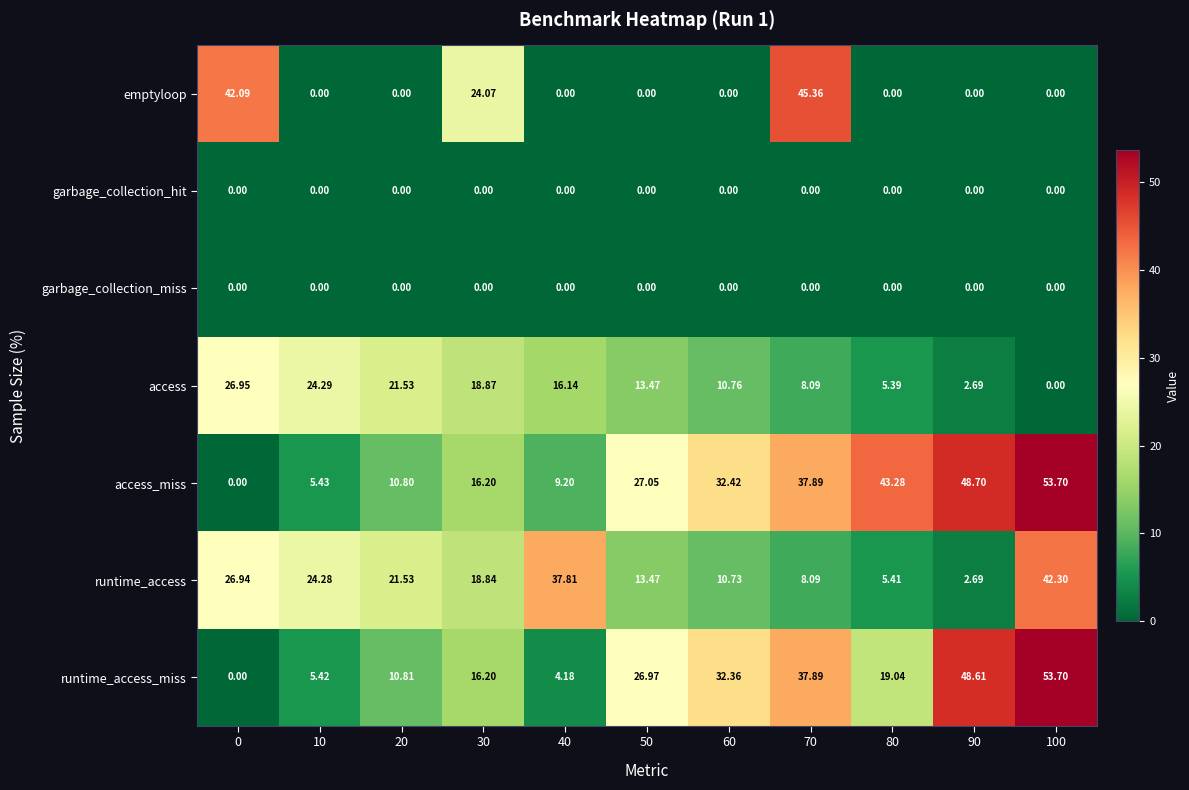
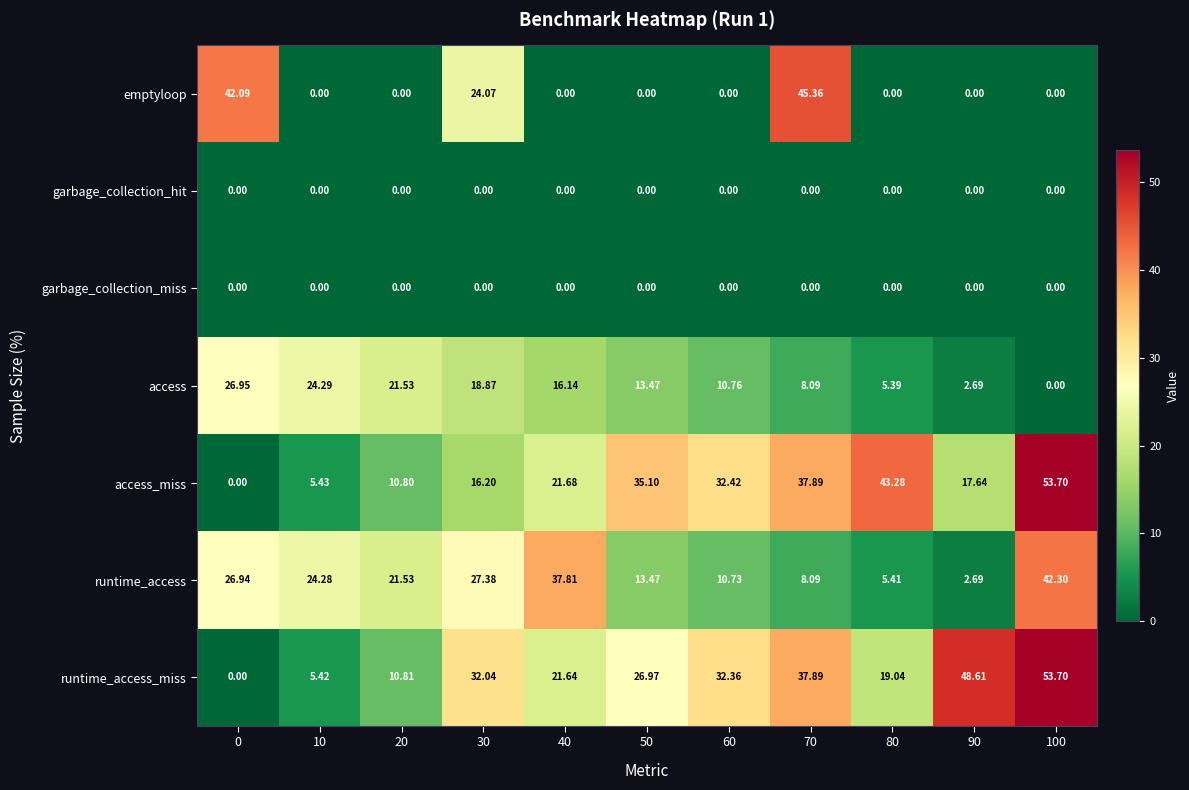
  {
    "emptyloop": {
      "0": 42.09,
      "10": 0.00,
      "20": 0.00,
      "30": 24.07,
      "40": 0.00,
      "50": 0.00,
      "60": 0.00,
      "70": 45.36,
      "80": 0.00,
      "90": 0.00,
      "100": 0.00
    },
    "garbage_collection_hit": {
      "0": 0.00,
      "10": 0.00,
      "20": 0.00,
      "30": 0.00,
      "40": 0.00,
      "50": 0.00,
      "60": 0.00,
      "70": 0.00,
      "80": 0.00,
      "90": 0.00,
      "100": 0.00
    },
    "garbage_collection_miss": {
      "0": 0.00,
      "10": 0.00,
      "20": 0.00,
      "30": 0.00,
      "40": 0.00,
      "50": 0.00,
      "60": 0.00,
      "70": 0.00,
      "80": 0.00,
      "90": 0.00,
      "100": 0.00
    },
    "access": {
      "0": 26.95,
      "10": 24.29,
      "20": 21.53,
      "30": 18.87,
      "40": 16.14,
      "50": 13.47,
      "60": 10.76,
      "70": 8.09,
      "80": 5.39,
      "90": 2.69,
      "100": 0.00
    },
    "access_miss": {
      "0": 0.00,
      "10": 5.43,
      "20": 10.80,
      "30": 16.20,
-     "40": 9.20,
-     "50": 27.05,
+     "40": 21.68,
+     "50": 35.10,
      "60": 32.42,
      "70": 37.89,
      "80": 43.28,
-     "90": 48.70,
+     "90": 17.64,
      "100": 53.70
    },
    "runtime_access": {
      "0": 26.94,
      "10": 24.28,
      "20": 21.53,
-     "30": 18.84,
+     "30": 27.38,
      "40": 37.81,
      "50": 13.47,
      "60": 10.73,
      "70": 8.09,
      "80": 5.41,
      "90": 2.69,
      "100": 42.30
    },
    "runtime_access_miss": {
      "0": 0.00,
      "10": 5.42,
      "20": 10.81,
-     "30": 16.20,
-     "40": 4.18,
+     "30": 32.04,
+     "40": 21.64,
      "50": 26.97,
      "60": 32.36,
      "70": 37.89,
      "80": 19.04,
      "90": 48.61,
      "100": 53.70
    }
  }
